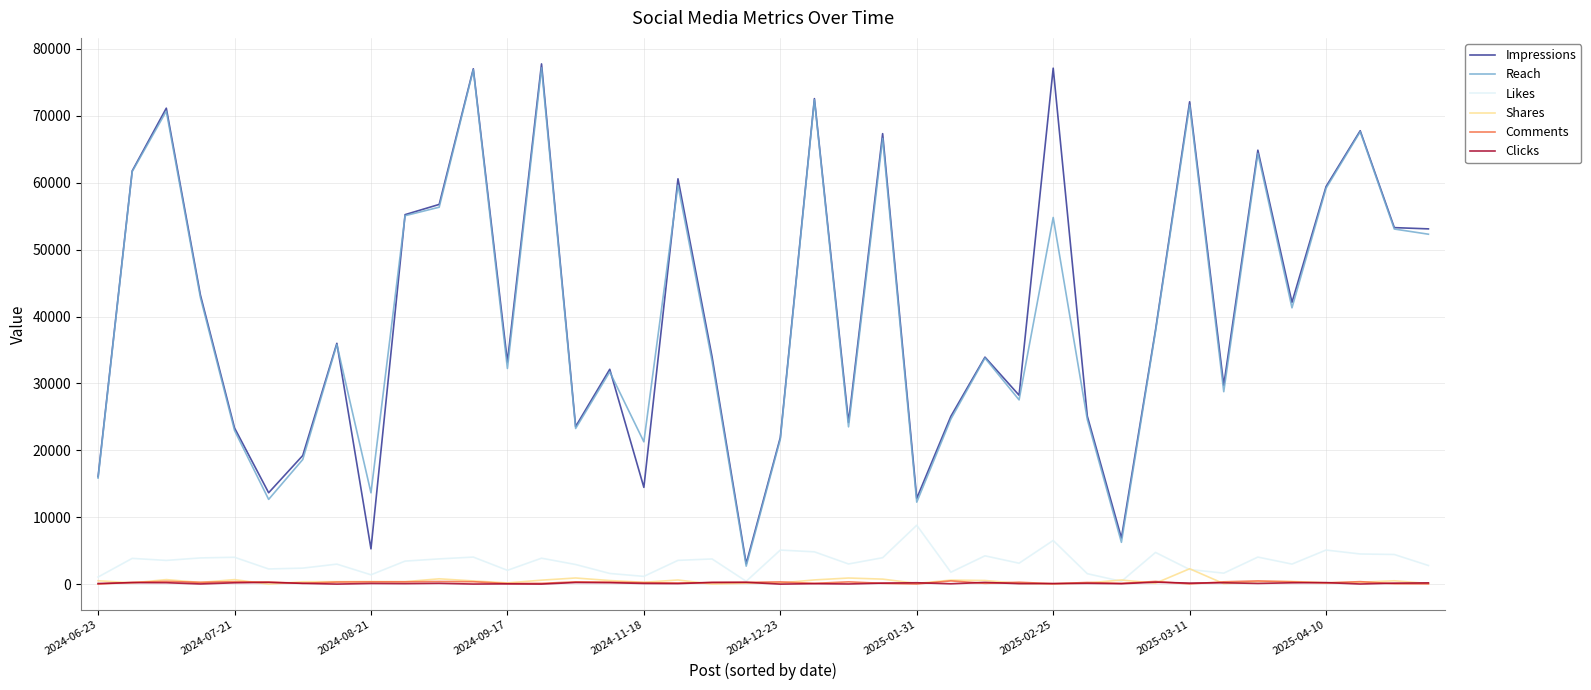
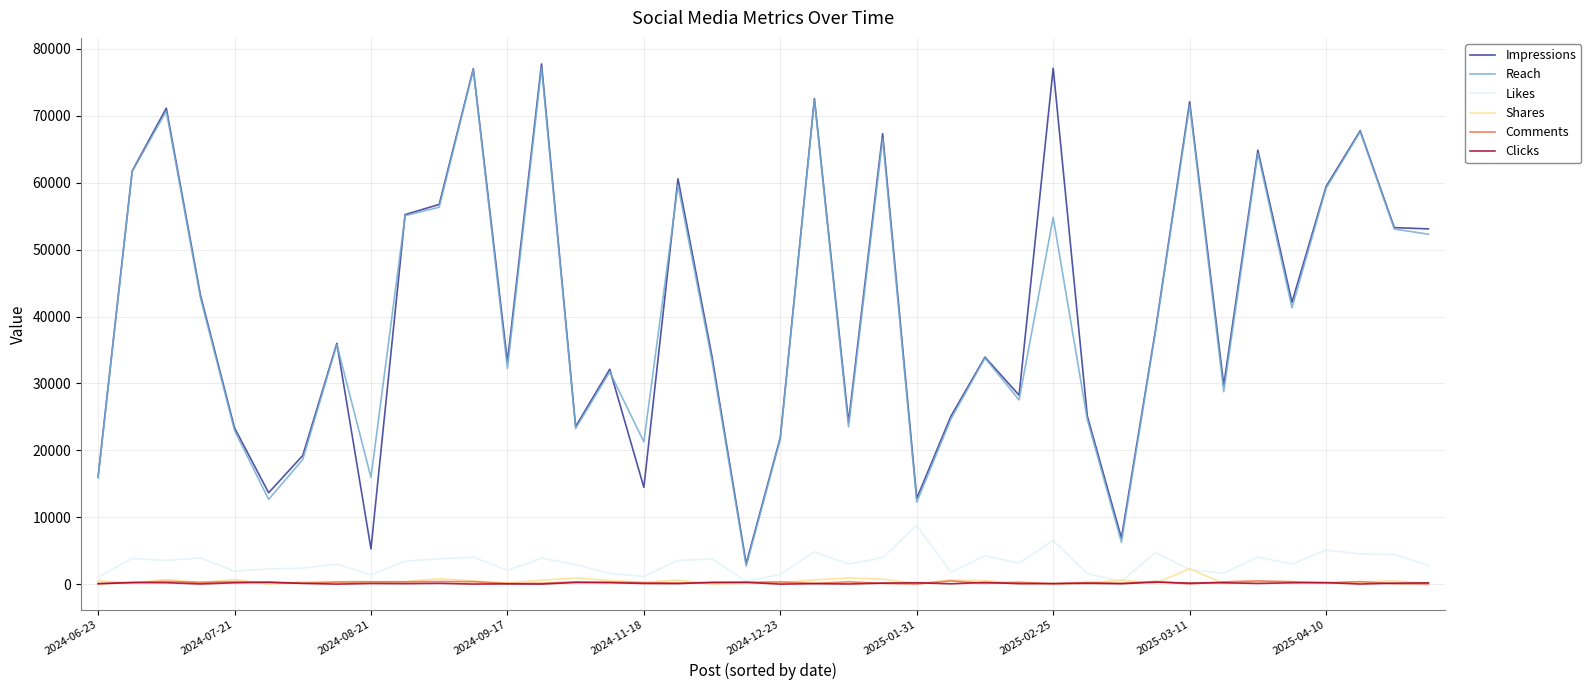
  {
    "Impressions": {
      "2024-08-21": 5000,
      "2024-09-17": 33000,
      "2024-11-18": 14000,
      "2025-01-31": 13000,
      "2025-02-25": 77000,
      "2025-03-11": 72000
    },
    "Reach": {
-     "2024-08-21": 14000,
+     "2024-08-21": 16000,
      "2024-09-17": 32000,
      "2024-11-18": 21000,
      "2025-01-31": 12000,
      "2025-02-25": 55000,
      "2025-03-11": 72000
    },
    "Likes": {
      "2024-06-23": 1000,
-     "2024-07-21": 4000,
+     "2024-07-21": 2000,
      "2024-08-21": 1000,
      "2024-09-17": 2000,
      "2024-11-18": 1000,
-     "2024-12-23": 5000,
+     "2024-12-23": 1000,
      "2025-01-31": 9000,
      "2025-02-25": 7000,
      "2025-04-10": 5000
    },
    "Shares": {
      "2024-06-23": 1000
    }
  }
